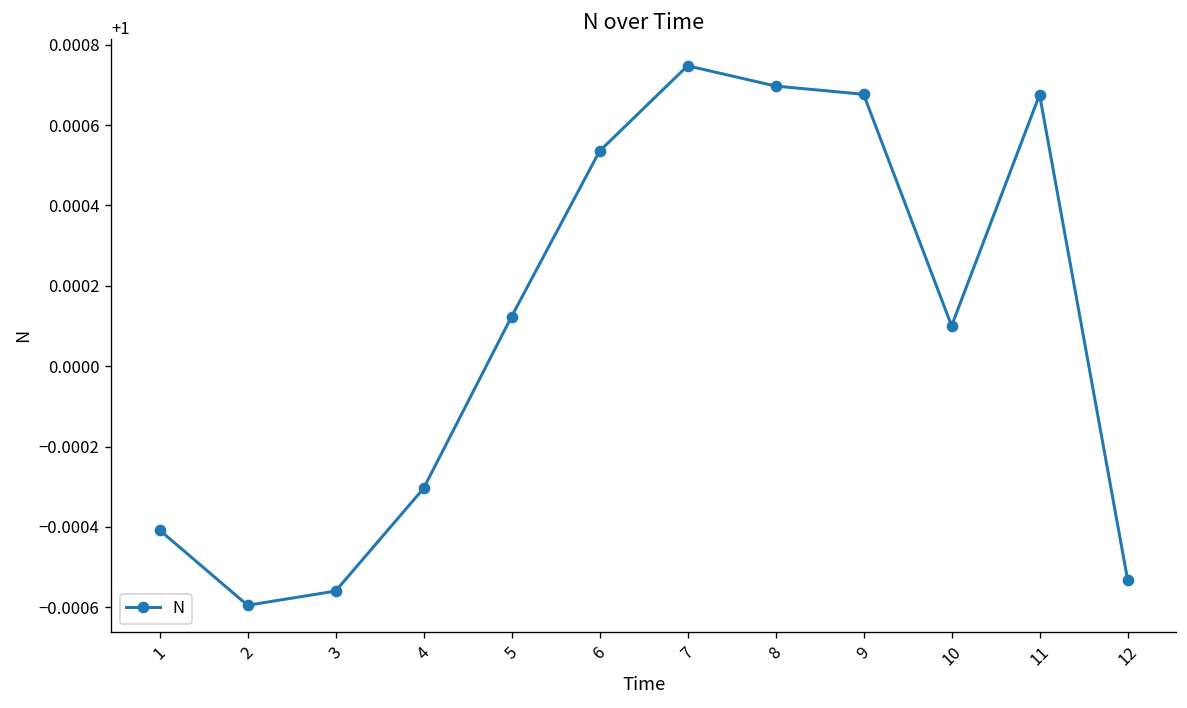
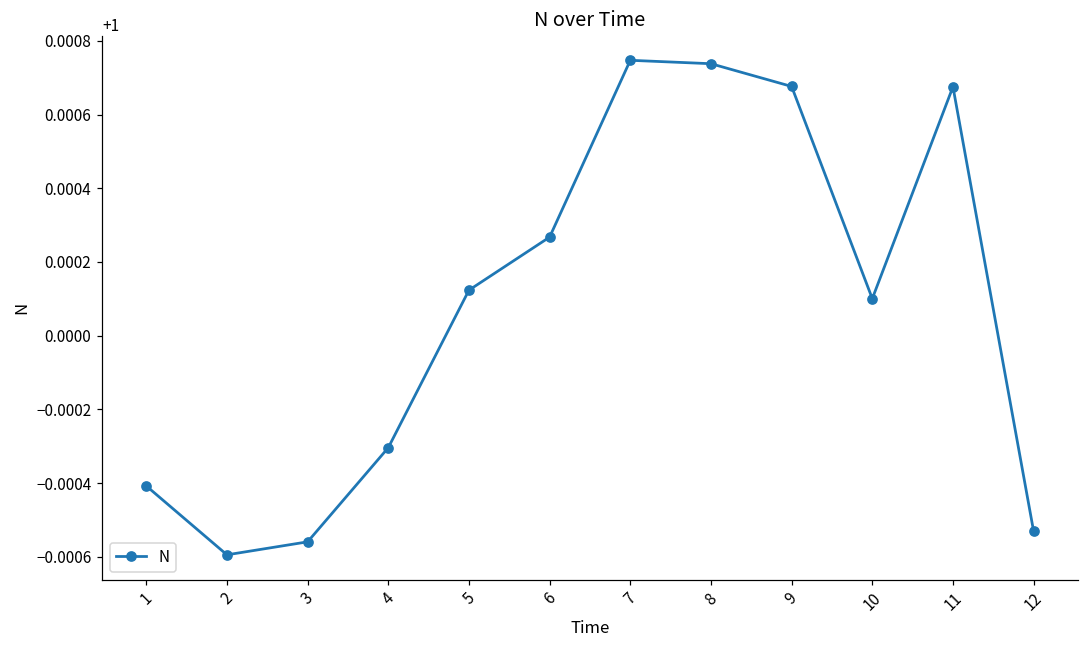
  {
    "1": 0.99959,
    "2": 0.99941,
    "3": 0.99944,
    "4": 0.99970,
    "5": 1.00012,
-   "6": 1.00054,
+   "6": 1.00027,
    "7": 1.00075,
-   "8": 1.00070,
+   "8": 1.00074,
    "9": 1.00068,
    "10": 1.00010,
    "11": 1.00068,
    "12": 0.99947
  }
